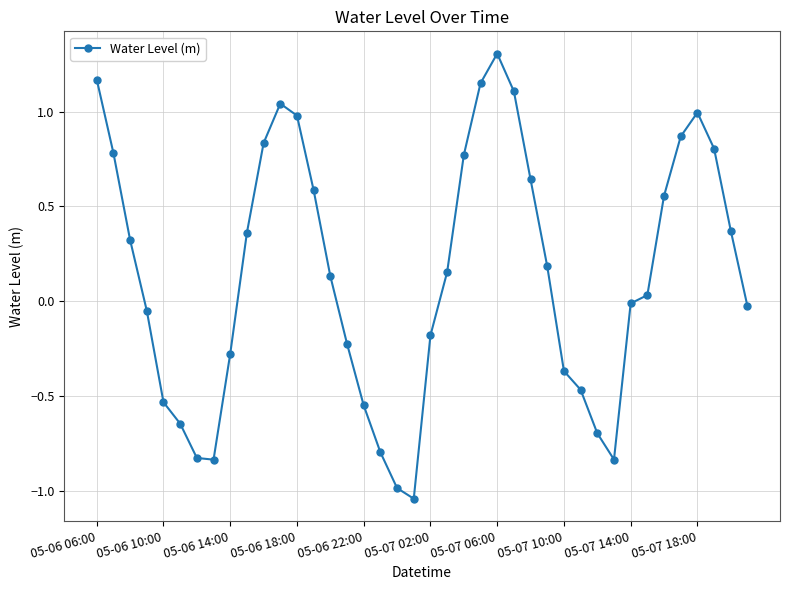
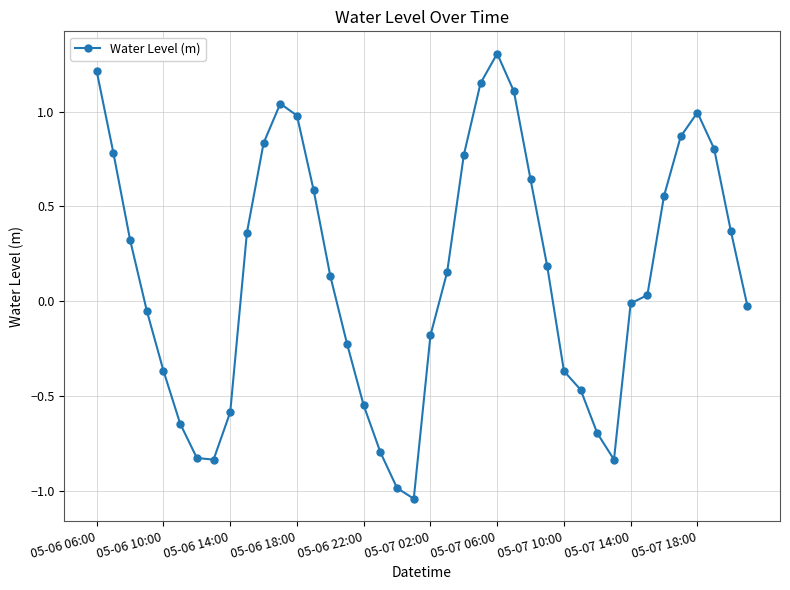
  {
-   "05-06 06:00": 1.17,
-   "05-06 10:00": -0.53,
-   "05-06 14:00": -0.28,
+   "05-06 06:00": 1.21,
+   "05-06 10:00": -0.37,
+   "05-06 14:00": -0.59,
    "05-06 18:00": 0.98,
    "05-06 22:00": -0.55,
    "05-07 02:00": -0.18,
    "05-07 06:00": 1.31,
    "05-07 10:00": -0.37,
    "05-07 14:00": -0.01,
    "05-07 18:00": 0.99
  }
